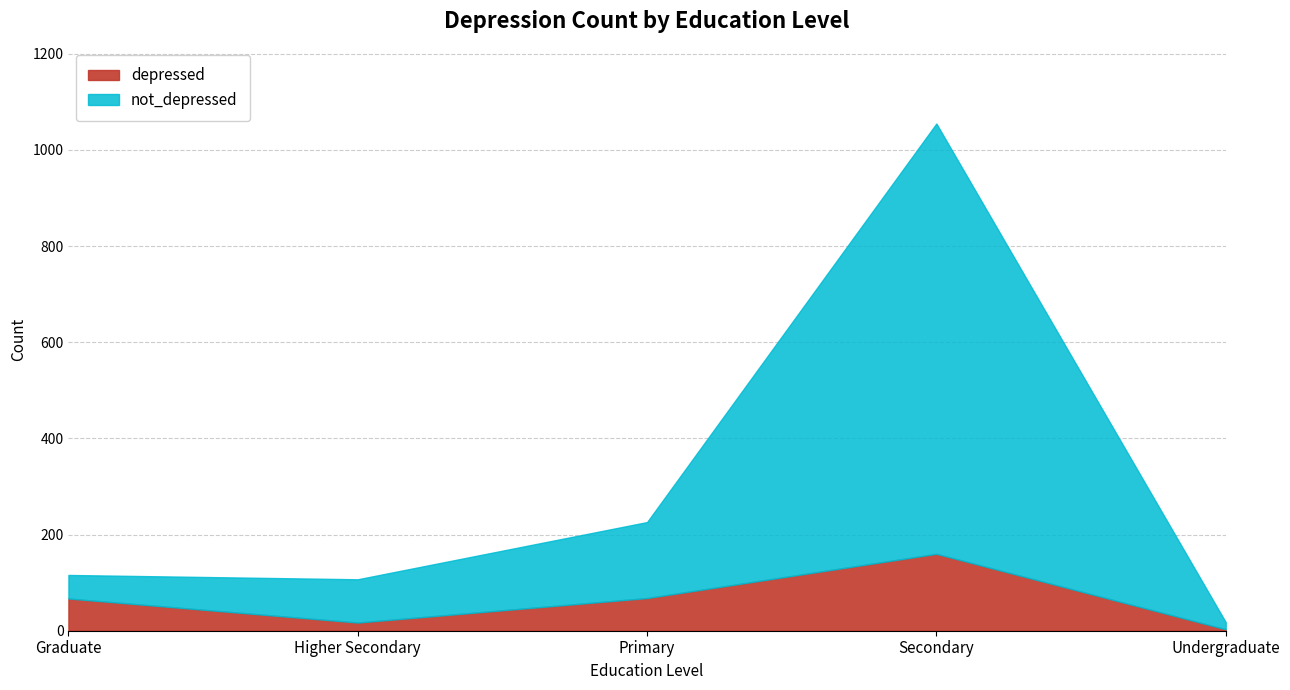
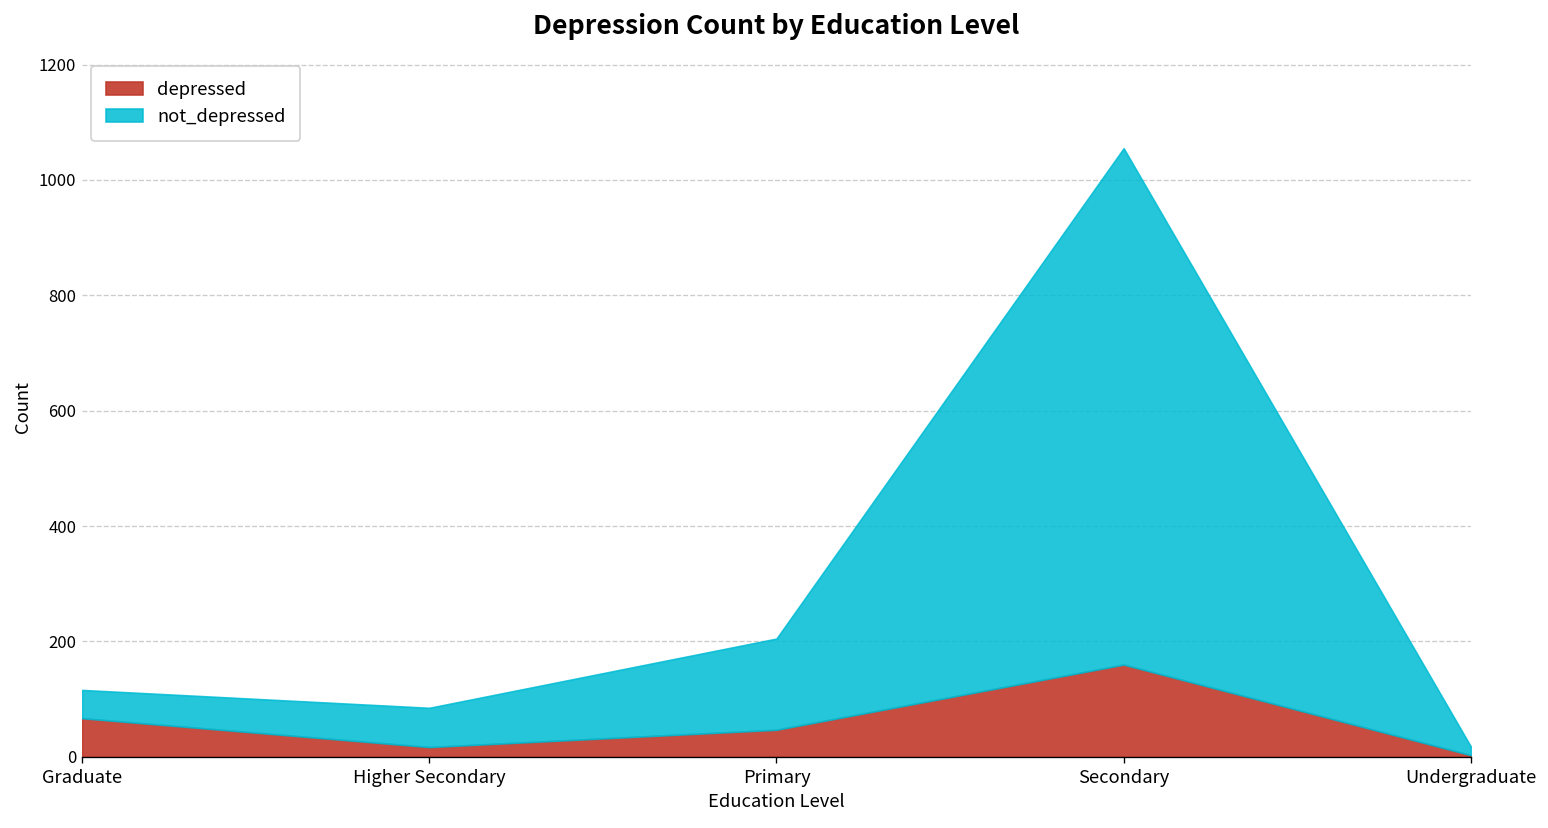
  {
    "depressed": {
      "Graduate": 70,
      "Higher Secondary": 20,
-     "Primary": 70,
+     "Primary": 50,
      "Secondary": 160,
      "Undergraduate": 0
    },
    "not_depressed": {
      "Graduate": 50,
-     "Higher Secondary": 90,
+     "Higher Secondary": 70,
      "Primary": 160,
      "Secondary": 900,
      "Undergraduate": 20
    }
  }
